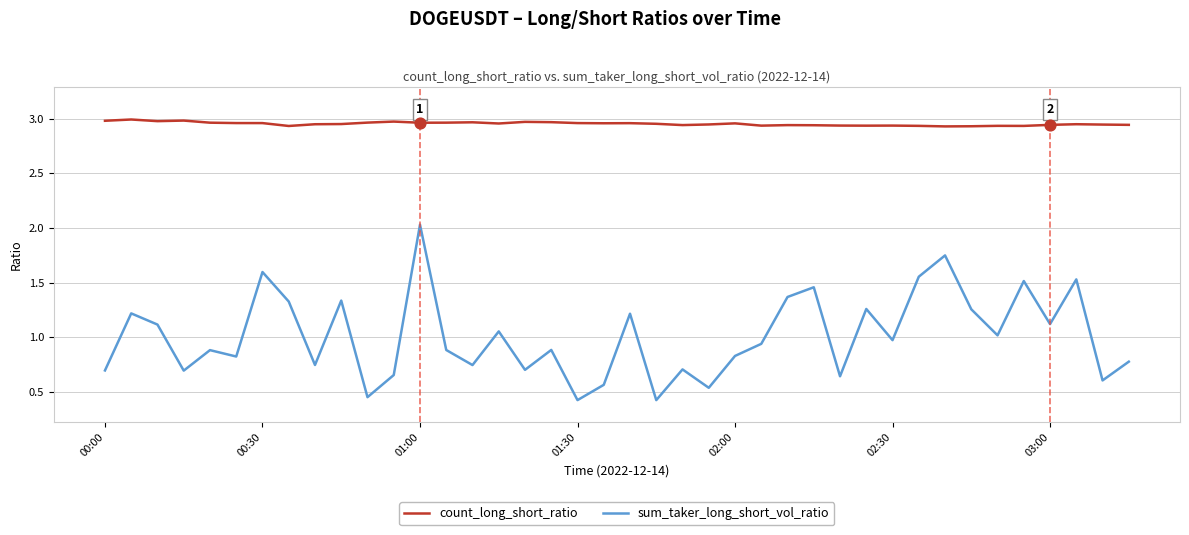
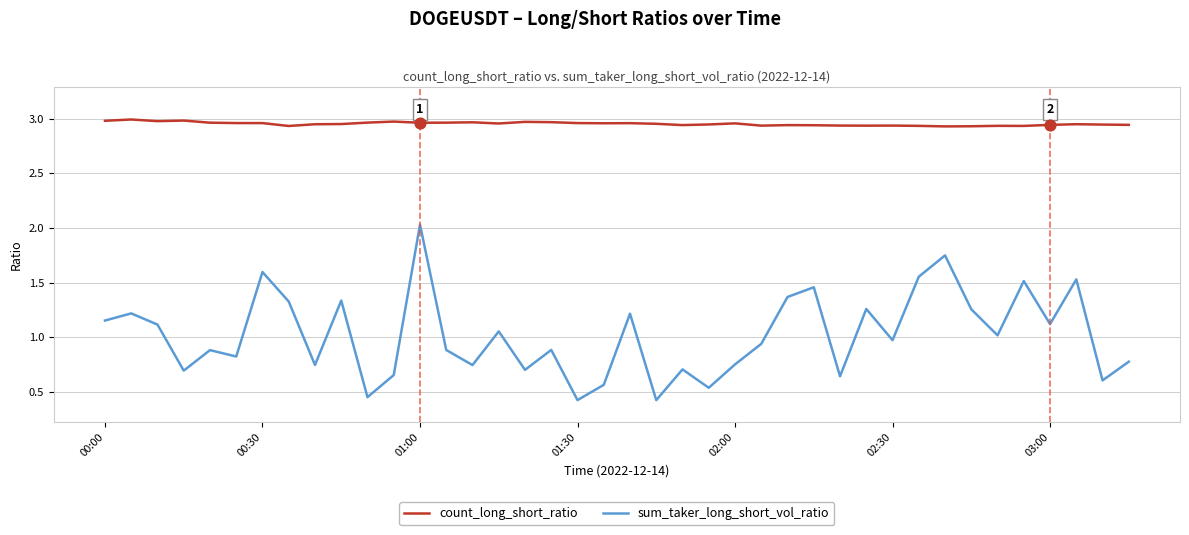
  {
    "sum_taker_long_short_vol_ratio": {
-     "00:00": 0.70,
+     "00:00": 1.15,
      "00:30": 1.60,
      "01:00": 2.03,
      "01:30": 0.42,
-     "02:00": 0.83,
+     "02:00": 0.75,
      "02:30": 0.97,
      "03:00": 1.12
    }
  }
